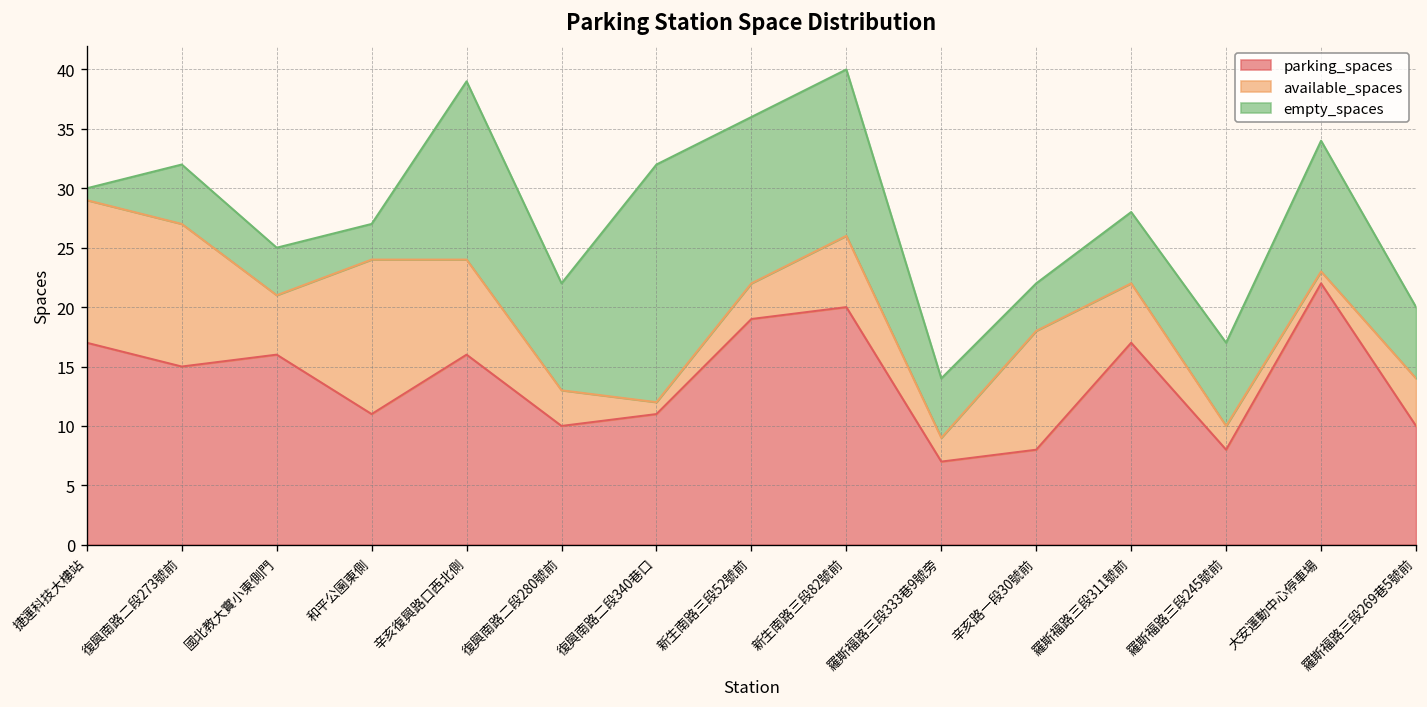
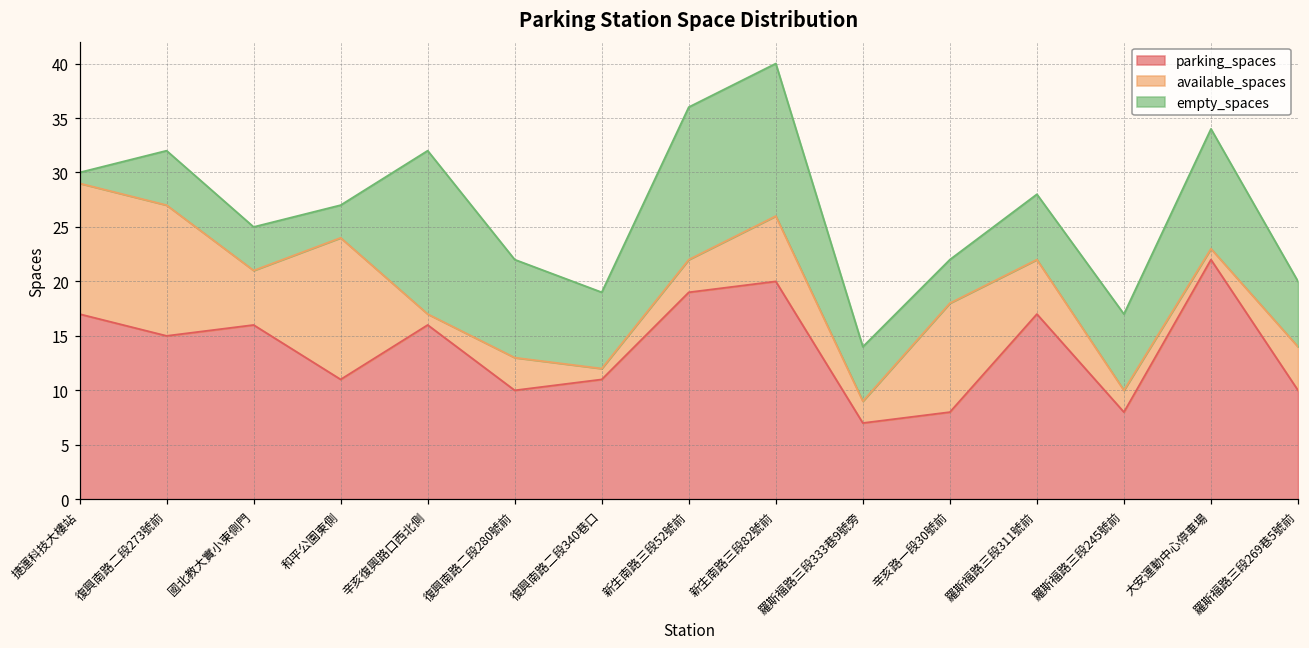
  {
    "parking_spaces": {
      "捷運科技大樓站": 17,
      "復興南路二段273號前": 15,
      "國北教大實小東側門": 16,
      "和平公園東側": 11,
      "辛亥復興路口西北側": 16,
      "復興南路二段280號前": 10,
      "復興南路二段340巷口": 11,
      "新生南路三段52號前": 19,
      "新生南路三段82號前": 20,
      "羅斯福路三段333巷9號旁": 7,
      "辛亥路一段30號前": 8,
      "羅斯福路三段311號前": 17,
      "羅斯福路三段245號前": 8,
      "大安運動中心停車場": 22,
      "羅斯福路三段269巷5號前": 10
    },
    "available_spaces": {
      "捷運科技大樓站": 12,
      "復興南路二段273號前": 12,
      "國北教大實小東側門": 5,
      "和平公園東側": 13,
-     "辛亥復興路口西北側": 8,
+     "辛亥復興路口西北側": 1,
      "復興南路二段280號前": 3,
      "復興南路二段340巷口": 1,
      "新生南路三段52號前": 3,
      "新生南路三段82號前": 6,
      "羅斯福路三段333巷9號旁": 2,
      "辛亥路一段30號前": 10,
      "羅斯福路三段311號前": 5,
      "羅斯福路三段245號前": 2,
      "大安運動中心停車場": 1,
      "羅斯福路三段269巷5號前": 4
    },
    "empty_spaces": {
      "捷運科技大樓站": 1,
      "復興南路二段273號前": 5,
      "國北教大實小東側門": 4,
      "和平公園東側": 3,
      "辛亥復興路口西北側": 15,
      "復興南路二段280號前": 9,
-     "復興南路二段340巷口": 20,
+     "復興南路二段340巷口": 7,
      "新生南路三段52號前": 14,
      "新生南路三段82號前": 14,
      "羅斯福路三段333巷9號旁": 5,
      "辛亥路一段30號前": 4,
      "羅斯福路三段311號前": 6,
      "羅斯福路三段245號前": 7,
      "大安運動中心停車場": 11,
      "羅斯福路三段269巷5號前": 6
    }
  }
